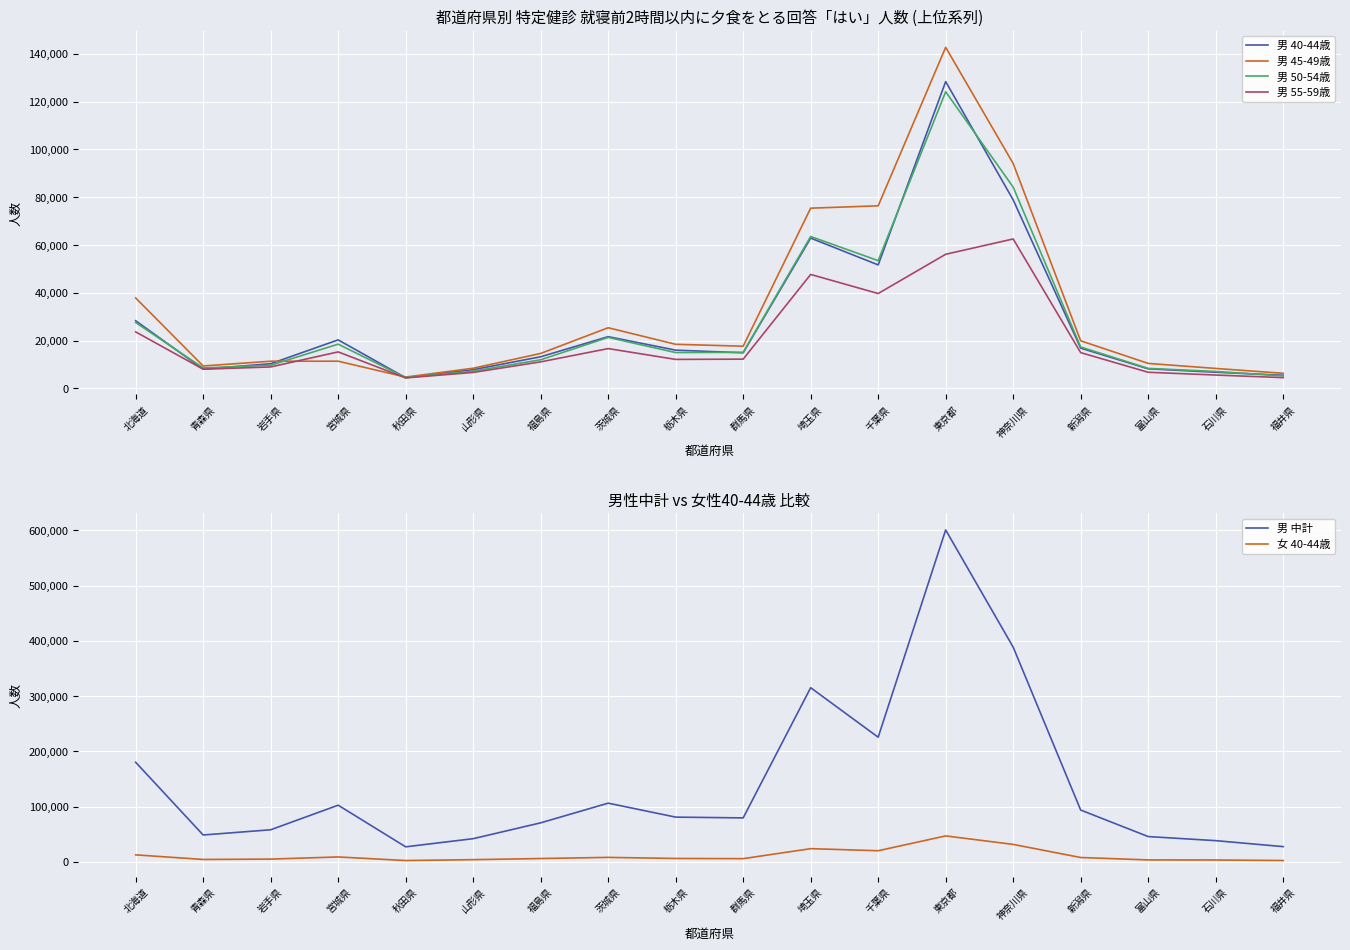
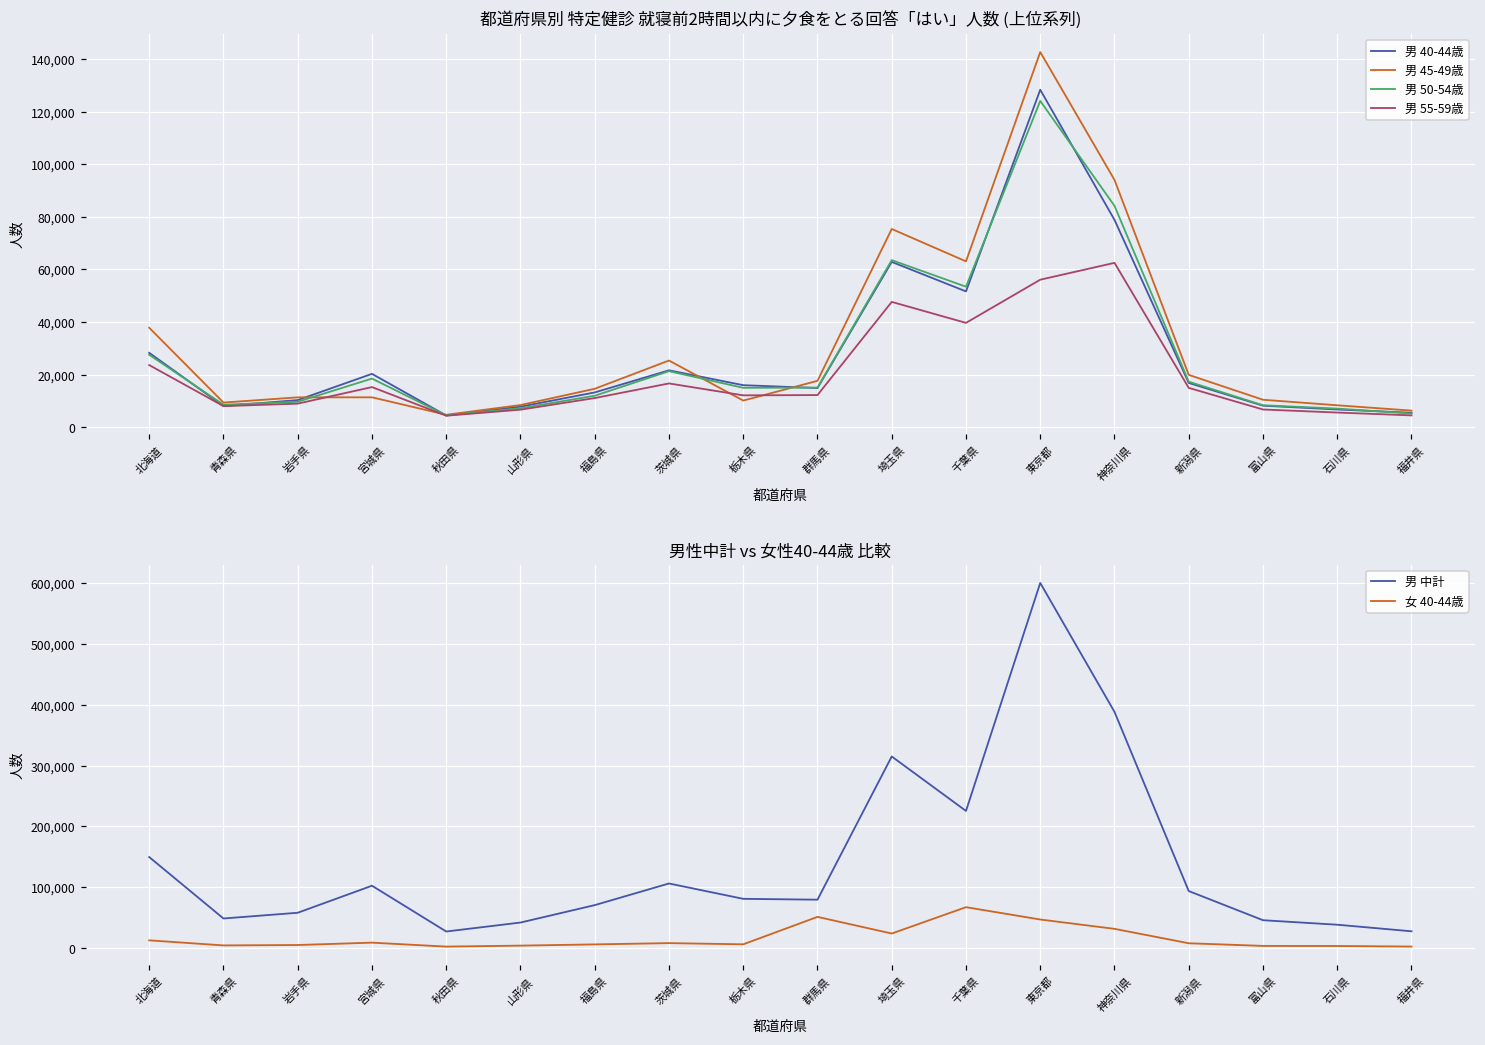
  {
    "都道府県別 特定健診 就寝前2時間以内に夕食をとる回答「はい」人数 (上位系列)": {
      "男 40-44歳": {
        "宮城県": "20,000",
        "福島県": "13,000",
        "千葉県": "52,000",
        "東京都": "128,000",
        "神奈川県": "79,000"
      },
      "男 45-49歳": {
        "北海道": "38,000",
        "宮城県": "11,000",
        "福島県": "15,000",
        "茨城県": "25,000",
-       "栃木県": "18,000",
+       "栃木県": "10,000",
        "群馬県": "18,000",
        "埼玉県": "75,000",
-       "千葉県": "76,000",
+       "千葉県": "63,000",
        "東京都": "143,000",
        "神奈川県": "94,000",
        "新潟県": "20,000",
        "富山県": "10,000",
        "石川県": "8,000"
      },
      "男 50-54歳": {
        "宮城県": "18,000",
        "千葉県": "53,000",
        "東京都": "124,000",
        "神奈川県": "84,000"
      },
      "男 55-59歳": {
        "北海道": "24,000",
        "宮城県": "15,000",
        "茨城県": "17,000",
        "栃木県": "12,000",
        "群馬県": "12,000",
        "埼玉県": "48,000",
        "千葉県": "40,000",
        "東京都": "56,000",
        "神奈川県": "63,000",
        "新潟県": "15,000",
        "富山県": "7,000",
        "石川県": "6,000"
      }
    },
    "男性中計 vs 女性40-44歳 比較": {
      "男 中計": {
-       "北海道": "180,000",
+       "北海道": "150,000",
        "青森県": "50,000",
        "岩手県": "60,000",
        "宮城県": "100,000",
        "秋田県": "30,000",
        "山形県": "40,000",
        "福島県": "70,000",
        "茨城県": "110,000",
        "栃木県": "80,000",
        "群馬県": "80,000",
        "埼玉県": "320,000",
        "千葉県": "230,000",
        "東京都": "600,000",
        "神奈川県": "390,000",
        "新潟県": "90,000",
        "富山県": "50,000",
        "石川県": "40,000",
        "福井県": "30,000"
      },
      "女 40-44歳": {
        "北海道": "10,000",
        "青森県": "0",
        "岩手県": "0",
        "宮城県": "10,000",
        "秋田県": "0",
        "山形県": "0",
        "福島県": "10,000",
        "茨城県": "10,000",
        "栃木県": "10,000",
-       "群馬県": "10,000",
+       "群馬県": "50,000",
        "埼玉県": "20,000",
-       "千葉県": "20,000",
+       "千葉県": "70,000",
        "東京都": "50,000",
        "神奈川県": "30,000",
        "新潟県": "10,000",
        "富山県": "0",
        "石川県": "0",
        "福井県": "0"
      }
    }
  }
